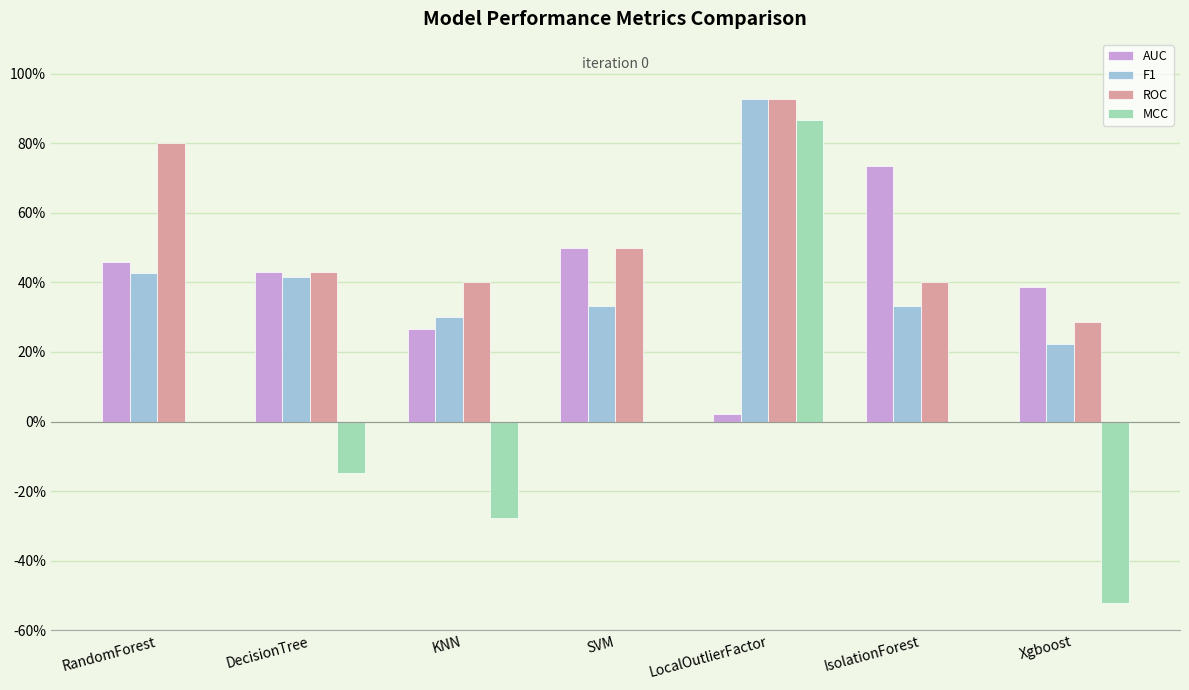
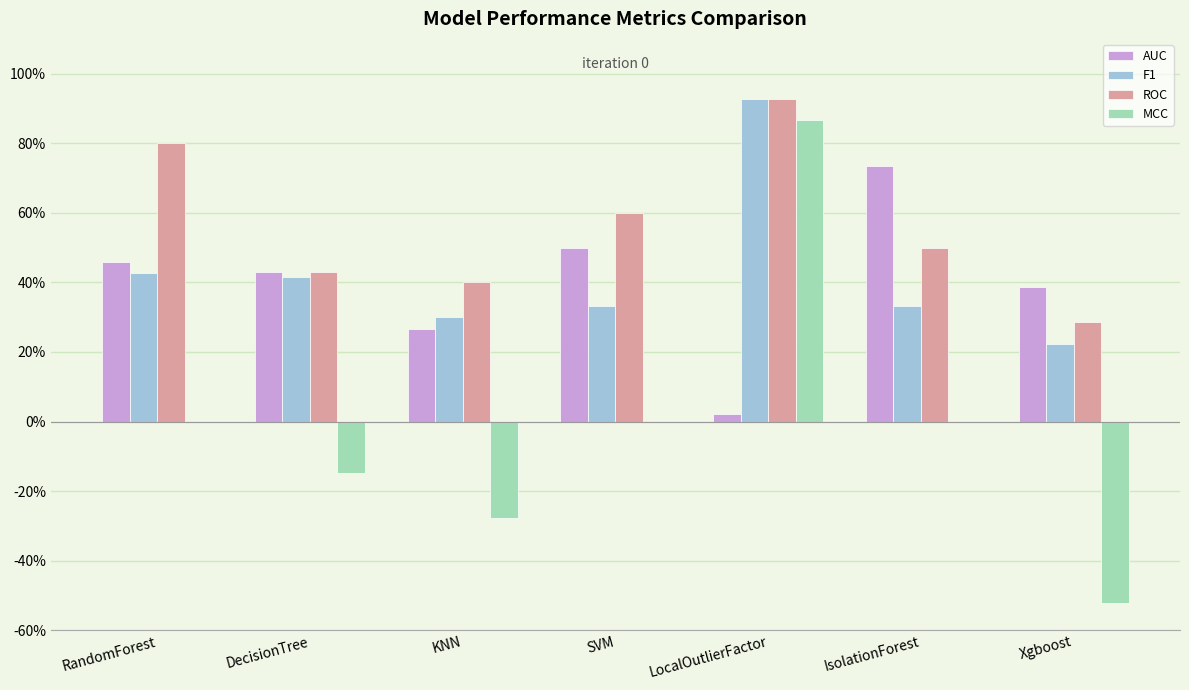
  {
    "ROC": {
      "RandomForest": "80%",
      "DecisionTree": "43%",
      "KNN": "40%",
-     "SVM": "50%",
+     "SVM": "60%",
      "LocalOutlierFactor": "93%",
-     "IsolationForest": "40%",
+     "IsolationForest": "50%",
      "Xgboost": "29%"
    }
  }
